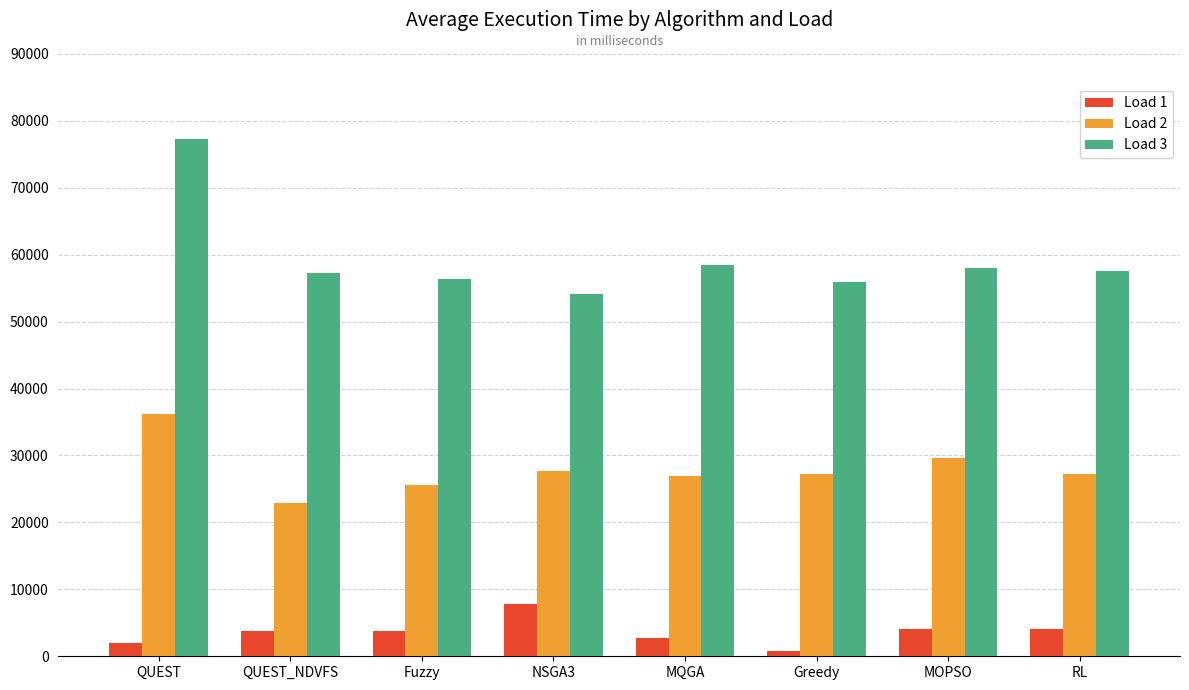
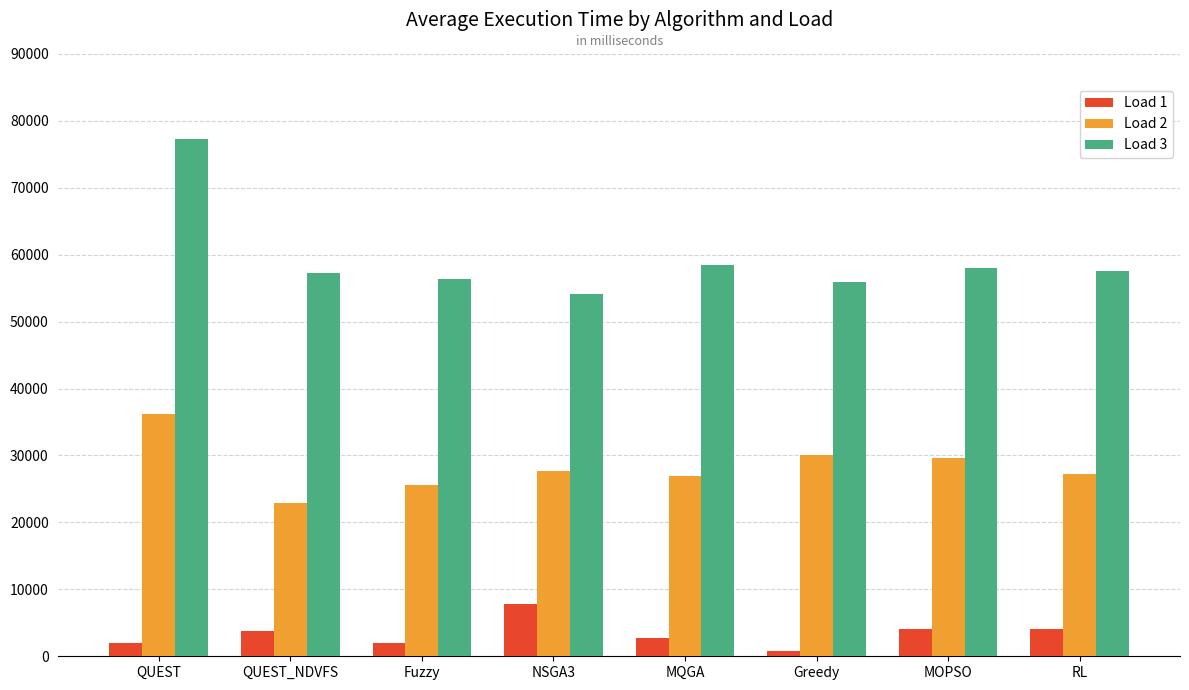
  {
    "Load 1": {
      "QUEST": 2000,
      "QUEST_NDVFS": 4000,
-     "Fuzzy": 4000,
+     "Fuzzy": 2000,
      "NSGA3": 8000,
      "MQGA": 3000,
      "Greedy": 1000,
      "MOPSO": 4000,
      "RL": 4000
    },
    "Load 2": {
      "QUEST": 36000,
      "QUEST_NDVFS": 23000,
      "Fuzzy": 26000,
      "NSGA3": 28000,
      "MQGA": 27000,
-     "Greedy": 27000,
+     "Greedy": 30000,
      "MOPSO": 30000,
      "RL": 27000
    },
    "Load 3": {
      "QUEST": 77000,
      "QUEST_NDVFS": 57000,
      "Fuzzy": 56000,
      "NSGA3": 54000,
      "MQGA": 58000,
      "Greedy": 56000,
      "MOPSO": 58000,
      "RL": 58000
    }
  }
